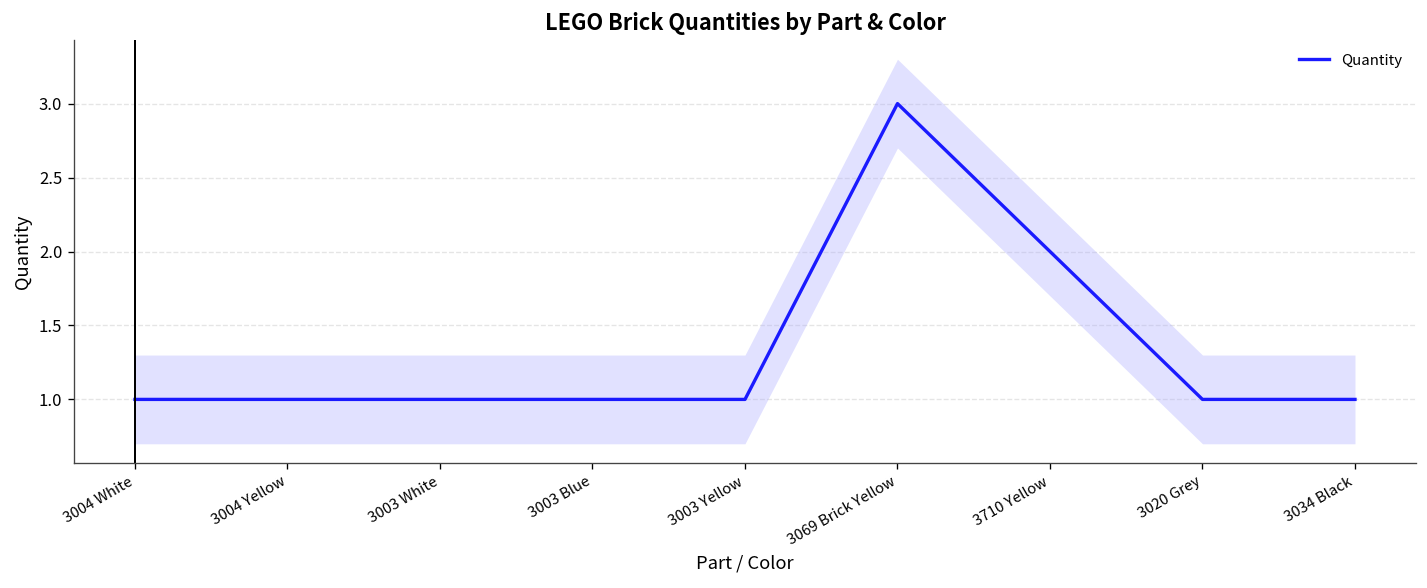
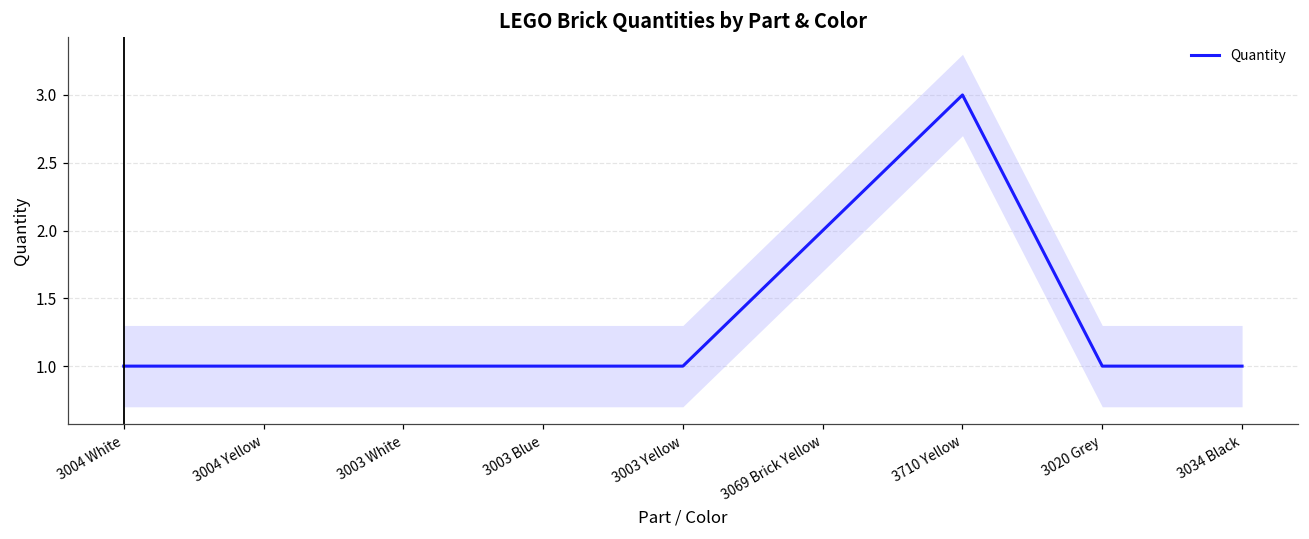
  {
    "Quantity": {
      "3004 White": 1,
      "3004 Yellow": 1,
      "3003 White": 1,
      "3003 Blue": 1,
      "3003 Yellow": 1,
-     "3069 Brick Yellow": 3,
-     "3710 Yellow": 2,
+     "3069 Brick Yellow": 2,
+     "3710 Yellow": 3,
      "3020 Grey": 1,
      "3034 Black": 1
    }
  }
